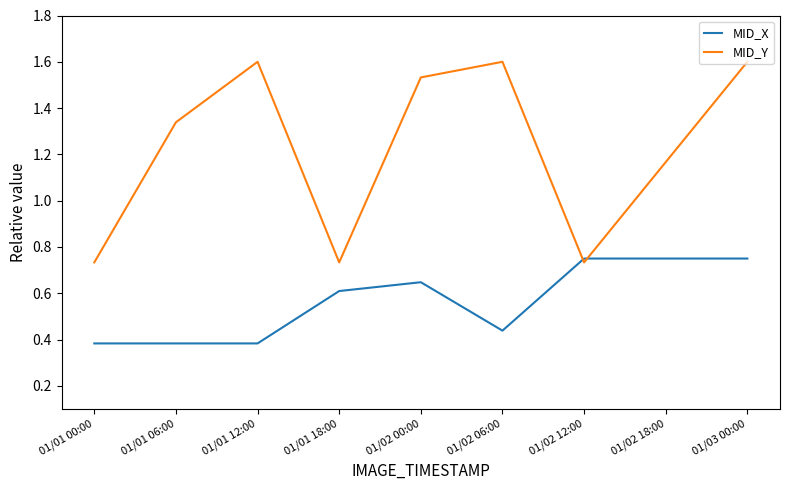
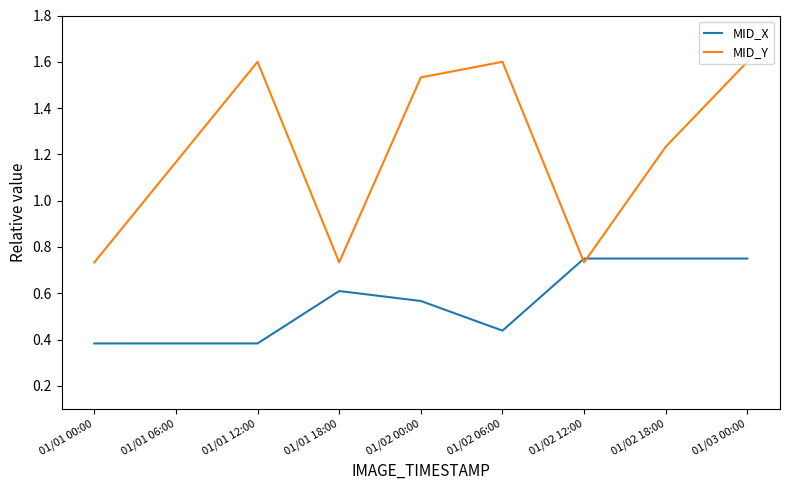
  {
    "MID_X": {
      "01/01 00:00": 0.38,
      "01/01 06:00": 0.38,
      "01/01 12:00": 0.38,
      "01/01 18:00": 0.61,
-     "01/02 00:00": 0.65,
+     "01/02 00:00": 0.57,
      "01/02 06:00": 0.44,
      "01/02 12:00": 0.75,
      "01/02 18:00": 0.75,
      "01/03 00:00": 0.75
    },
    "MID_Y": {
      "01/01 00:00": 0.73,
-     "01/01 06:00": 1.34,
+     "01/01 06:00": 1.17,
      "01/01 12:00": 1.60,
      "01/01 18:00": 0.73,
      "01/02 00:00": 1.53,
      "01/02 06:00": 1.60,
      "01/02 12:00": 0.73,
-     "01/02 18:00": 1.17
+     "01/02 18:00": 1.23
    }
  }
